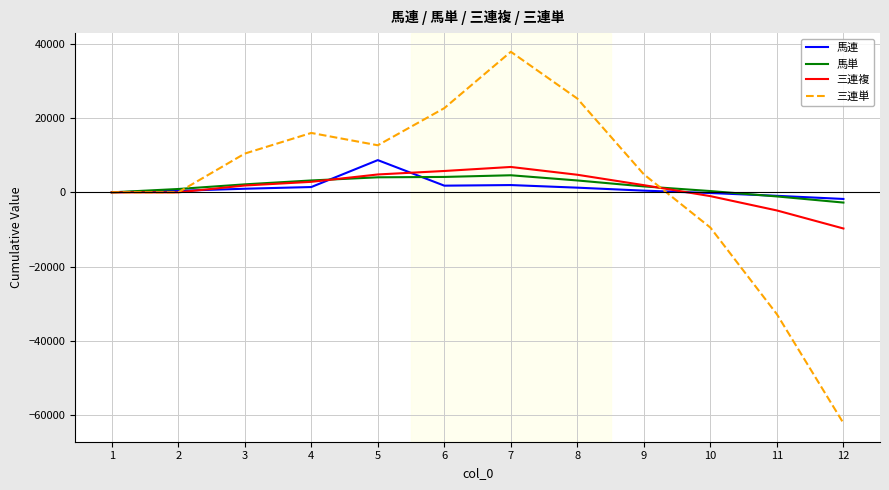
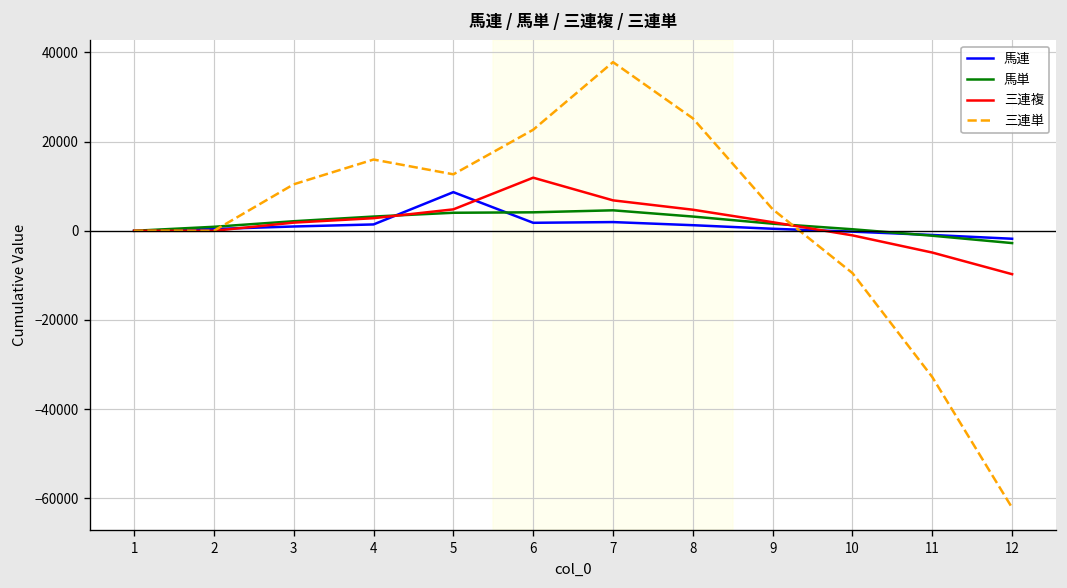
  {
    "馬連": {
      "3": 1000,
      "4": 1000,
      "5": 9000,
      "6": 2000,
      "7": 2000,
      "8": 1000,
      "9": 0,
      "12": -2000
    },
    "馬単": {
      "5": 4000,
      "6": 4000,
      "7": 5000,
      "8": 3000,
      "12": -3000
    },
    "三連複": {
      "5": 5000,
-     "6": 6000,
+     "6": 12000,
      "7": 7000,
      "8": 5000,
      "10": -1000,
      "11": -5000,
      "12": -10000
    },
    "三連単": {
      "3": 10000,
      "4": 16000,
      "5": 13000,
      "6": 23000,
      "7": 38000,
      "8": 25000,
      "9": 5000,
      "10": -9000,
      "11": -33000,
      "12": -62000
    }
  }
